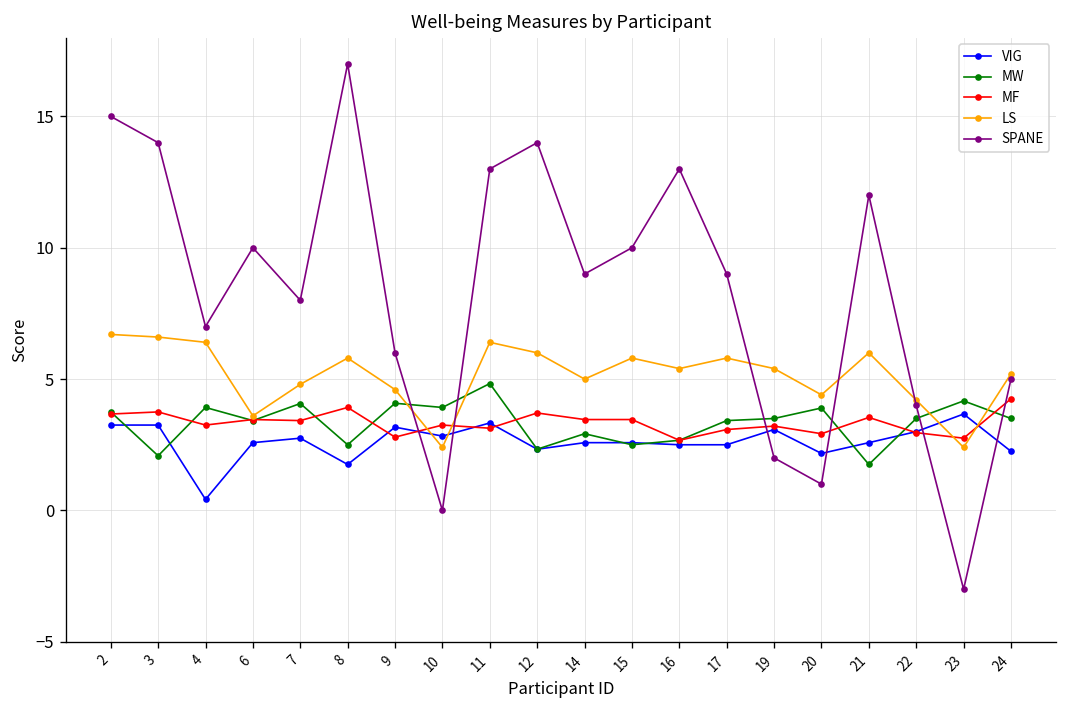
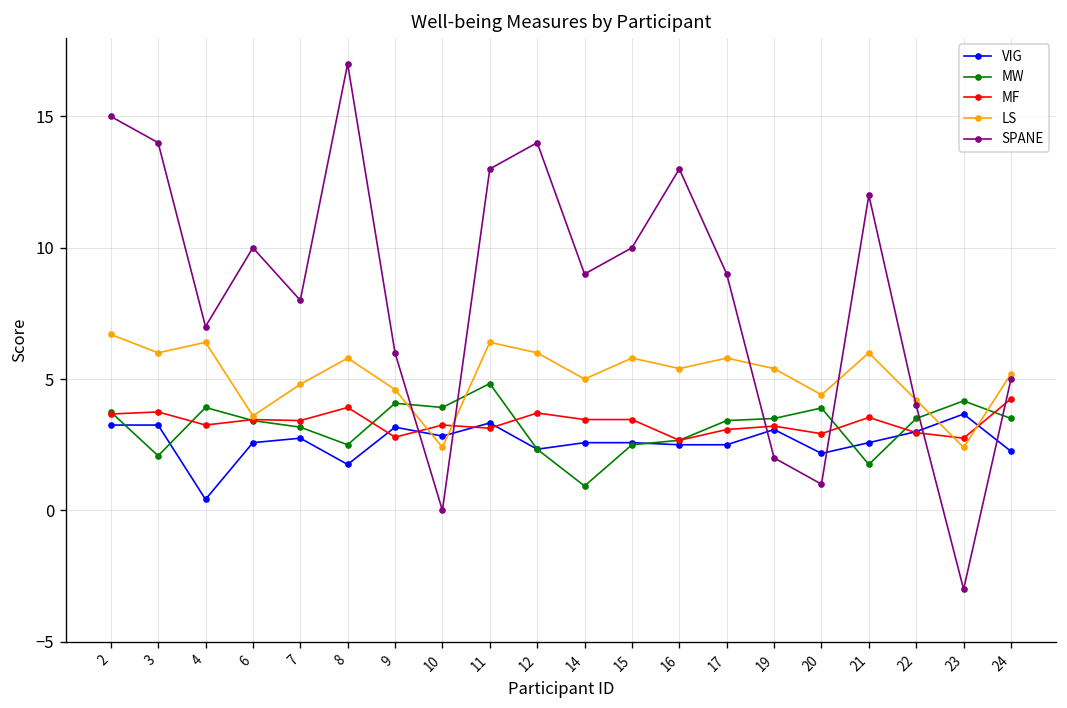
  {
    "VIG": {
      "2": 3.3,
      "3": 3.3,
      "4": 0.4,
      "6": 2.6,
      "7": 2.8,
      "8": 1.8,
      "9": 3.2,
      "10": 2.8,
      "11": 3.3,
      "14": 2.6,
      "16": 2.5,
      "17": 2.5,
      "19": 3.1,
      "20": 2.2,
      "21": 2.6,
      "23": 3.7,
      "24": 2.3
    },
    "MW": {
      "3": 2.1,
      "4": 3.9,
-     "7": 4.1,
+     "7": 3.2,
      "8": 2.5,
      "9": 4.1,
      "10": 3.9,
      "11": 4.8,
-     "14": 2.9,
+     "14": 0.9,
      "17": 3.4,
      "19": 3.5,
      "20": 3.9,
      "21": 1.8,
      "22": 3.5,
      "23": 4.2,
      "24": 3.5
    },
    "MF": {
      "3": 3.8,
      "4": 3.3,
      "7": 3.4,
      "8": 3.9,
      "9": 2.8,
      "10": 3.3,
      "11": 3.1,
      "12": 3.7,
      "14": 3.5,
      "15": 3.5,
      "17": 3.1,
      "19": 3.2,
      "20": 2.9,
      "21": 3.5,
      "23": 2.8,
      "24": 4.3
    },
    "LS": {
      "2": 6.7,
-     "3": 6.6,
+     "3": 6.0,
      "4": 6.4,
      "6": 3.6,
      "7": 4.8,
      "8": 5.8,
      "9": 4.6,
      "10": 2.4,
      "11": 6.4,
      "12": 6.0,
      "14": 5.0,
      "15": 5.8,
      "16": 5.4,
      "17": 5.8,
      "19": 5.4,
      "20": 4.4,
      "21": 6.0,
      "22": 4.2,
      "23": 2.4,
      "24": 5.2
    },
    "SPANE": {
      "2": 15.0,
      "3": 14.0,
      "4": 7.0,
      "6": 10.0,
      "7": 8.0,
      "8": 17.0,
      "9": 6.0,
      "10": 0.0,
      "11": 13.0,
      "12": 14.0,
      "14": 9.0,
      "15": 10.0,
      "16": 13.0,
      "17": 9.0,
      "19": 2.0,
      "20": 1.0,
      "21": 12.0,
      "22": 4.0,
      "23": -3.0,
      "24": 5.0
    }
  }
